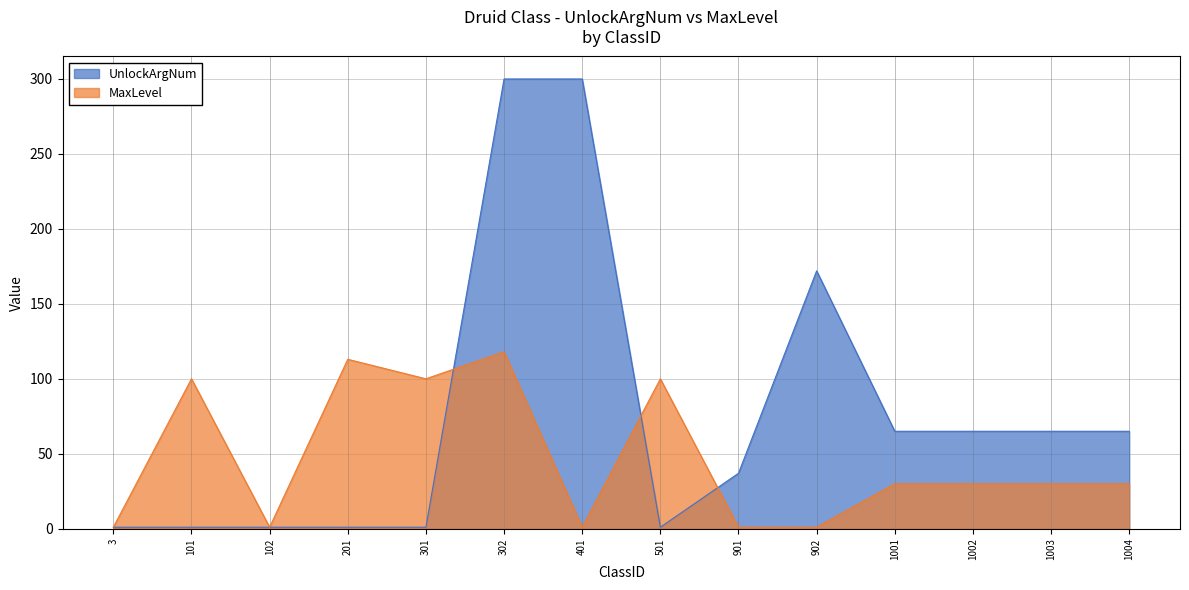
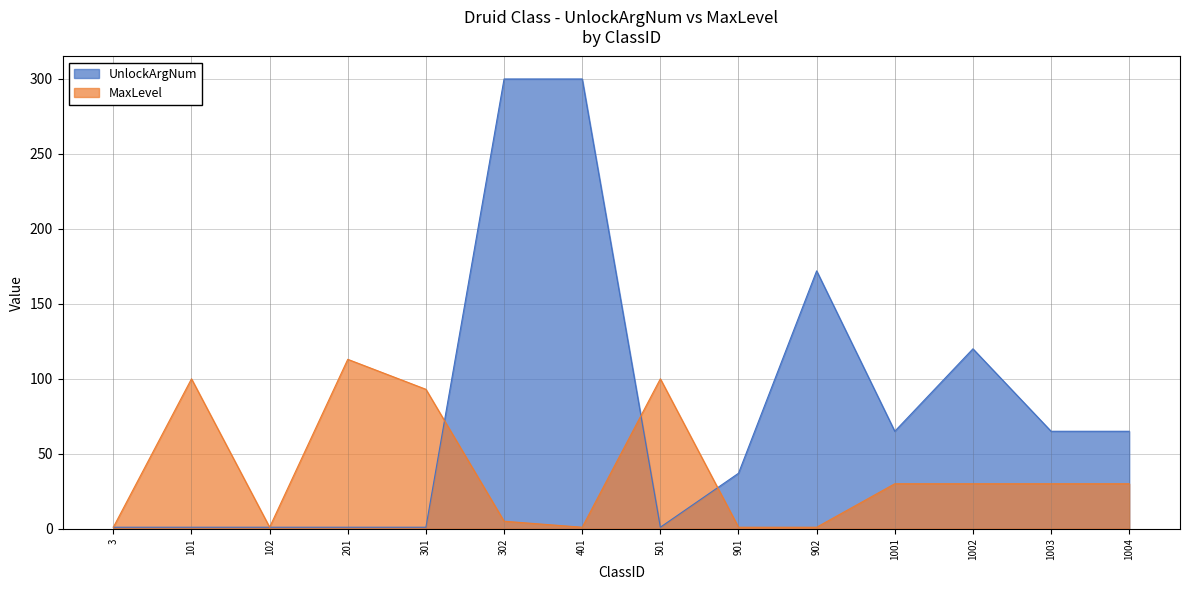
  {
    "UnlockArgNum": {
      "101": 1,
      "201": 1,
      "301": 1,
      "302": 300,
      "401": 300,
      "501": 1,
      "901": 37,
      "902": 172,
      "1001": 65,
-     "1002": 65,
+     "1002": 120,
      "1003": 65,
      "1004": 65
    },
    "MaxLevel": {
      "101": 100,
      "201": 113,
-     "301": 100,
-     "302": 118,
+     "301": 93,
+     "302": 5,
      "401": 1,
      "501": 100,
      "901": 1,
      "902": 1,
      "1001": 30,
      "1002": 30,
      "1003": 30,
      "1004": 30
    }
  }
